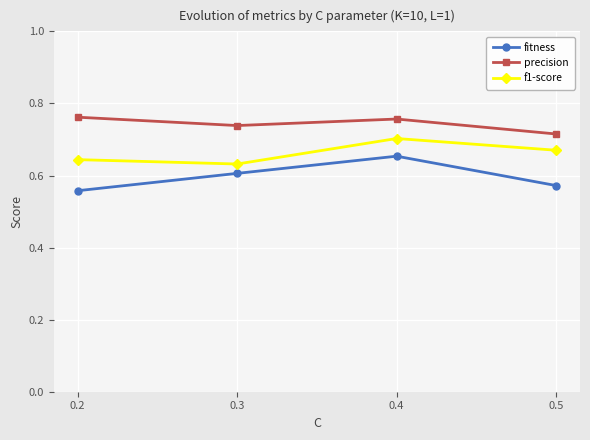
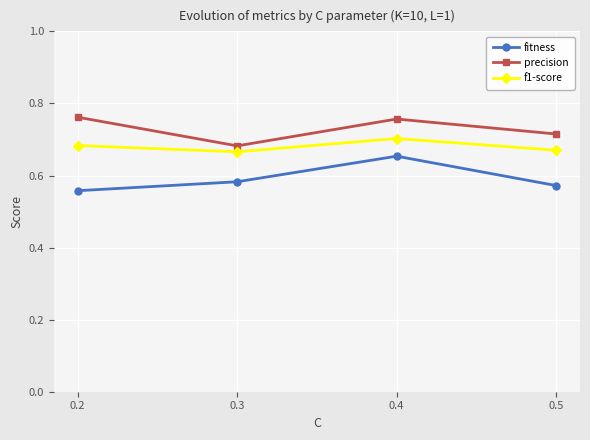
  {
    "fitness": {
      "0.2": 0.56,
-     "0.3": 0.61,
+     "0.3": 0.58,
      "0.4": 0.65,
      "0.5": 0.57
    },
    "precision": {
      "0.2": 0.76,
-     "0.3": 0.74,
+     "0.3": 0.68,
      "0.4": 0.76,
      "0.5": 0.72
    },
    "f1-score": {
-     "0.2": 0.64,
-     "0.3": 0.63,
+     "0.2": 0.68,
+     "0.3": 0.67,
      "0.4": 0.70,
      "0.5": 0.67
    }
  }
